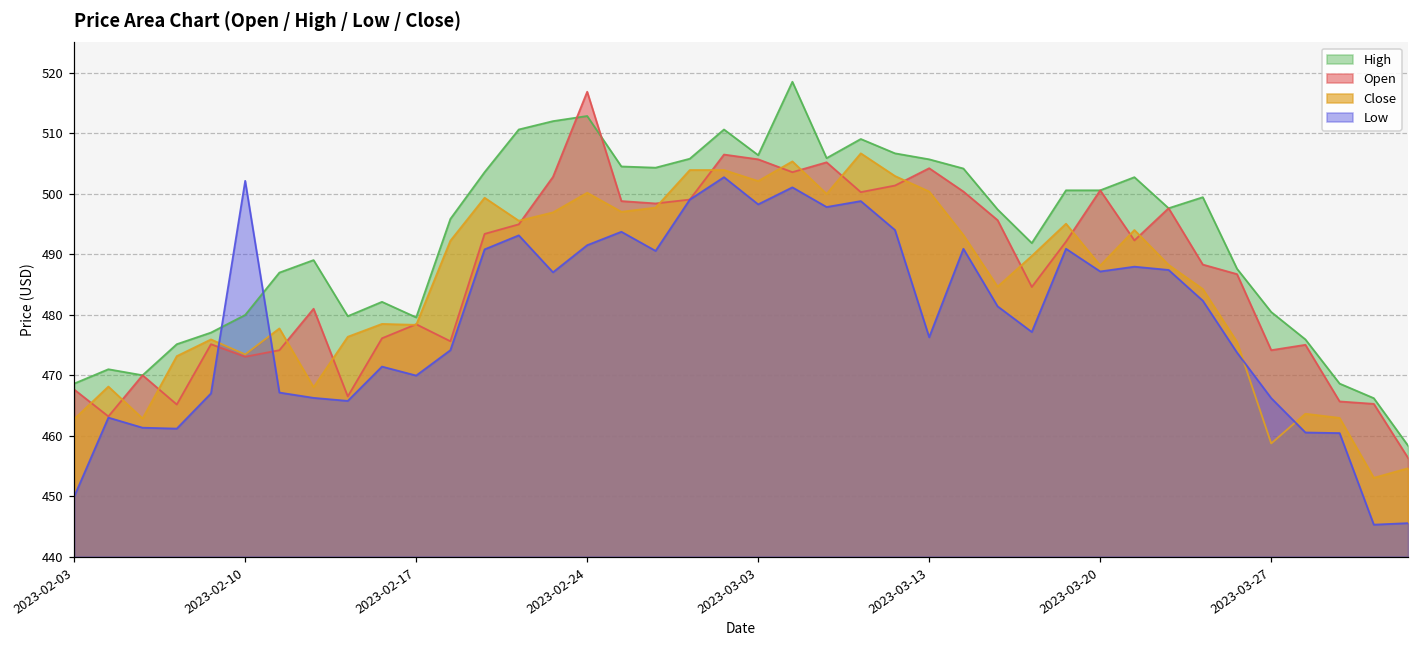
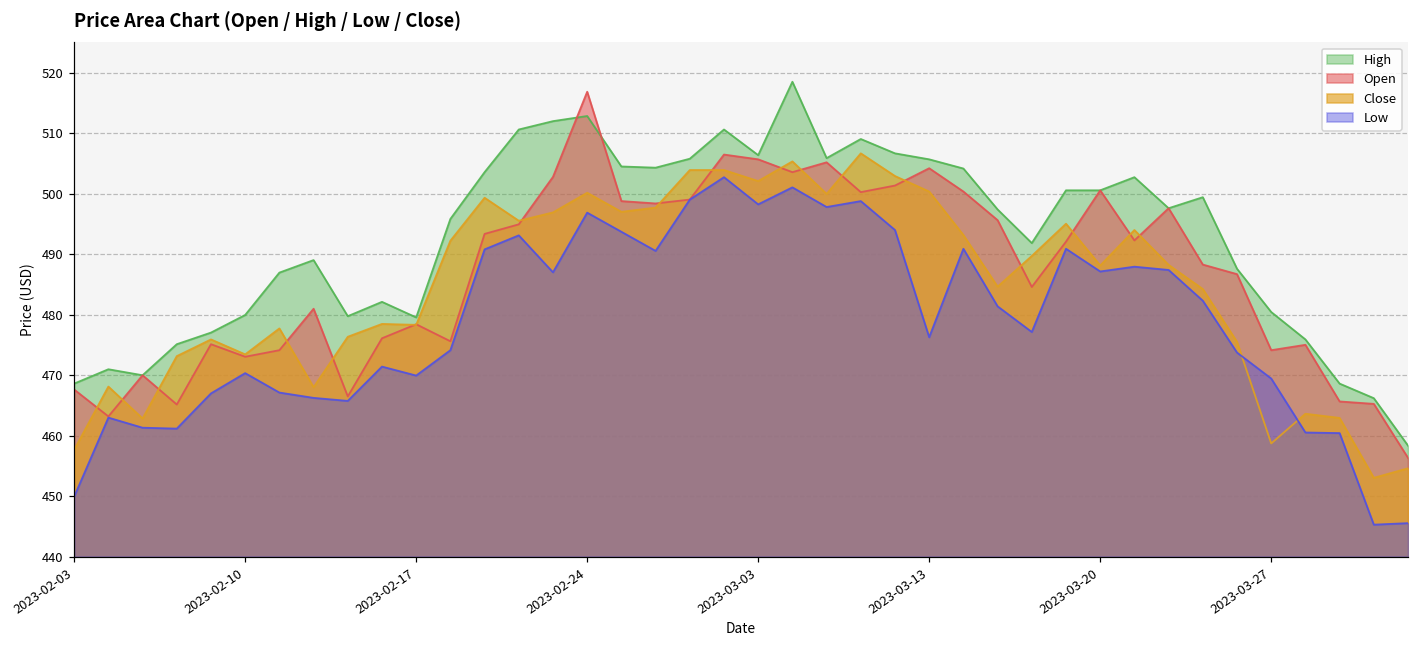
  {
    "High": {
      "2023-02-03": 469,
      "2023-02-10": 480,
      "2023-02-17": 480,
      "2023-02-24": 513,
      "2023-03-03": 506,
      "2023-03-13": 506,
      "2023-03-27": 480
    },
    "Open": {
      "2023-02-03": 468,
      "2023-02-24": 517,
      "2023-03-03": 506,
      "2023-03-13": 504,
      "2023-03-27": 474
    },
    "Close": {
-     "2023-02-03": 463,
+     "2023-02-03": 458,
      "2023-02-24": 500,
      "2023-03-03": 502,
      "2023-03-13": 500,
      "2023-03-20": 488,
      "2023-03-27": 459
    },
    "Low": {
      "2023-02-03": 450,
-     "2023-02-10": 502,
+     "2023-02-10": 470,
      "2023-02-17": 470,
-     "2023-02-24": 491,
+     "2023-02-24": 497,
      "2023-03-03": 498,
      "2023-03-13": 476,
      "2023-03-20": 487,
-     "2023-03-27": 466
+     "2023-03-27": 469
    }
  }
